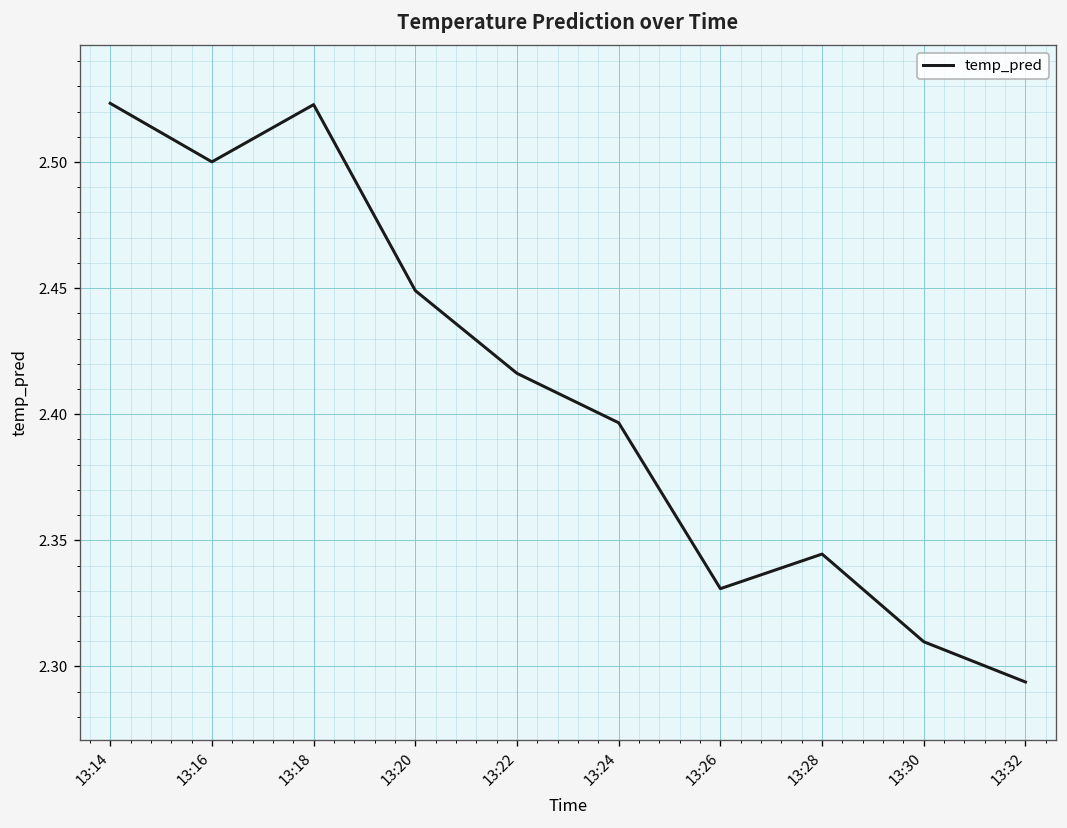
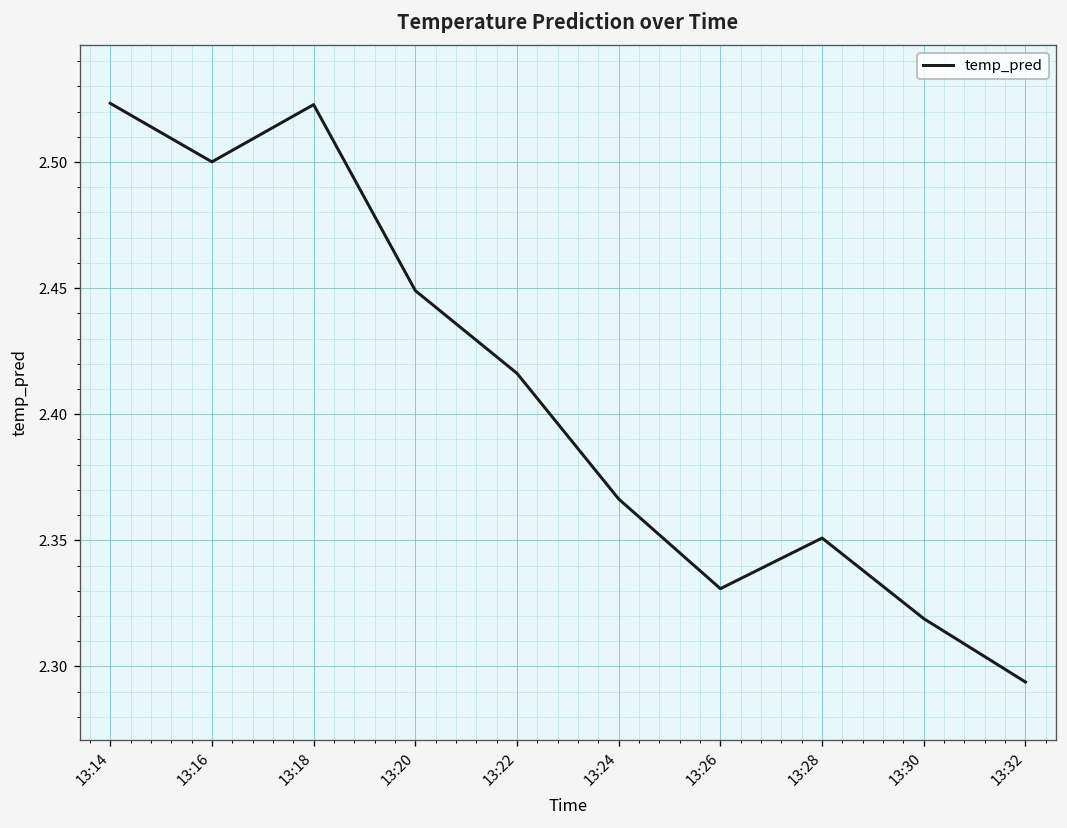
  {
    "13:14": 2.523,
    "13:16": 2.500,
    "13:18": 2.523,
    "13:20": 2.449,
    "13:22": 2.416,
-   "13:24": 2.397,
+   "13:24": 2.366,
    "13:26": 2.331,
-   "13:28": 2.345,
-   "13:30": 2.310,
+   "13:28": 2.351,
+   "13:30": 2.319,
    "13:32": 2.294
  }
